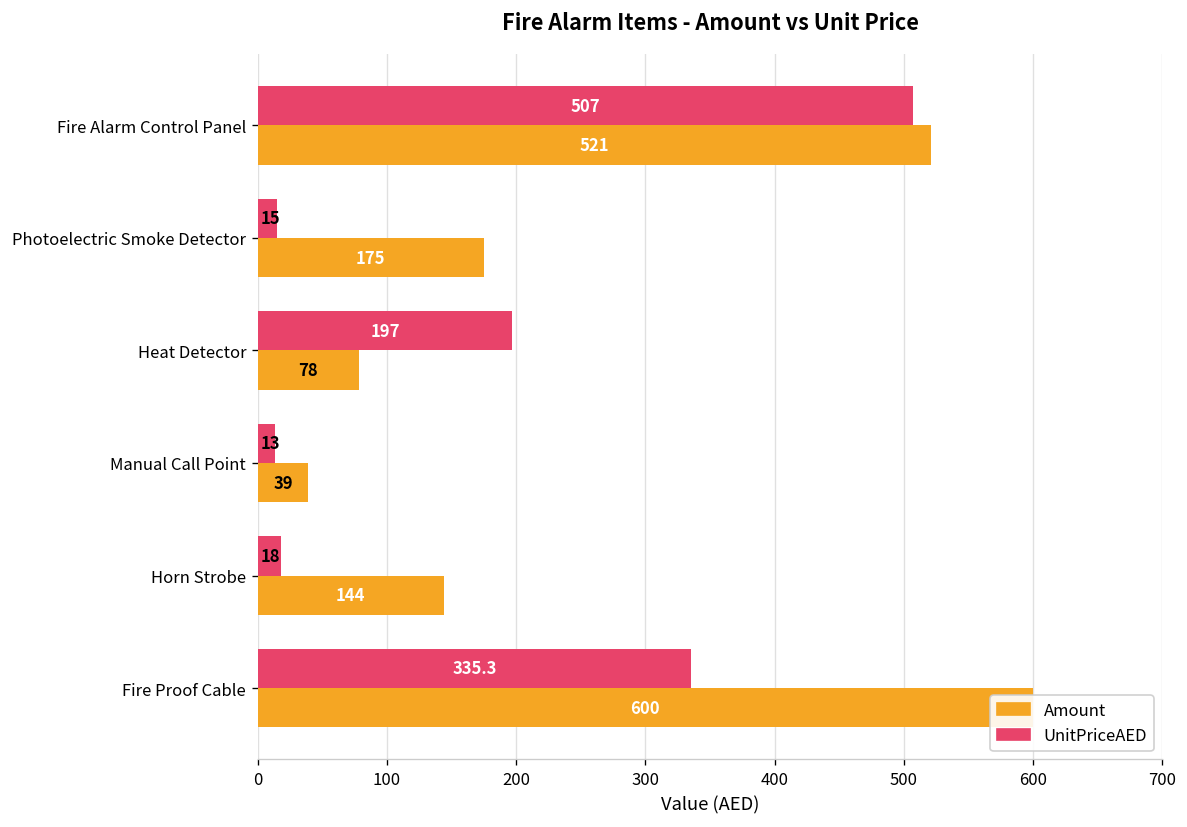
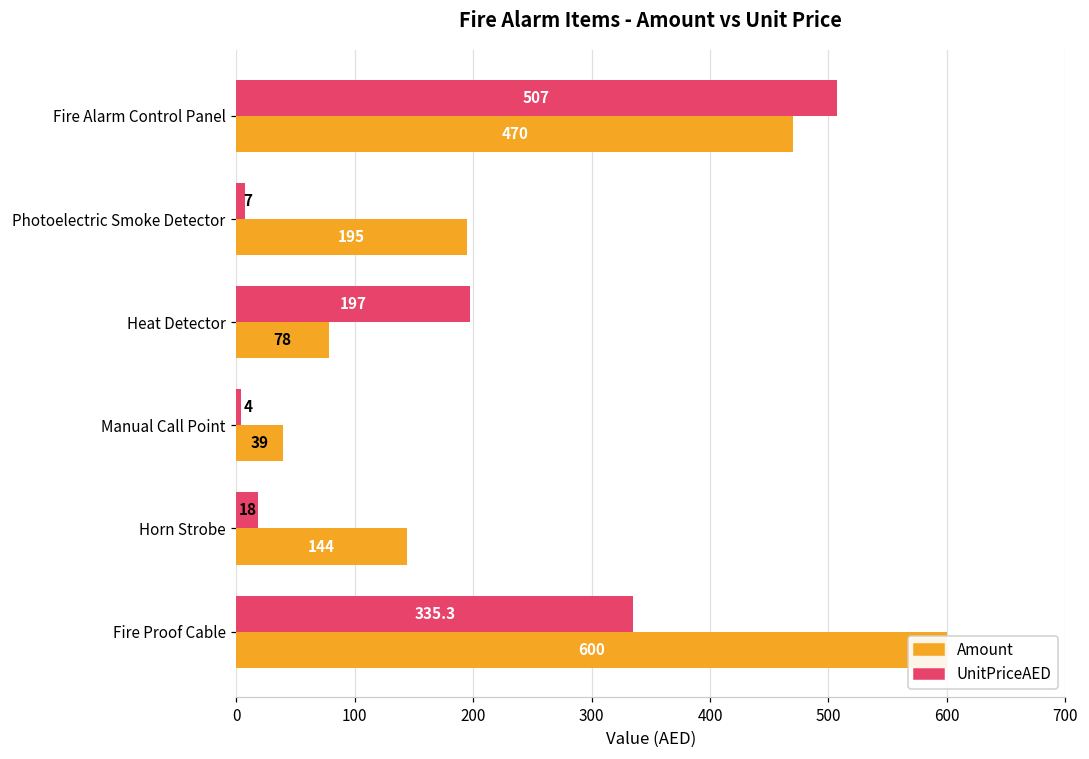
  {
    "Amount": {
-     "Fire Alarm Control Panel": 521,
-     "Photoelectric Smoke Detector": 175,
+     "Fire Alarm Control Panel": 470,
+     "Photoelectric Smoke Detector": 195,
      "Heat Detector": 78,
      "Manual Call Point": 39,
      "Horn Strobe": 144
    },
    "UnitPriceAED": {
      "Fire Alarm Control Panel": 507,
-     "Photoelectric Smoke Detector": 15,
+     "Photoelectric Smoke Detector": 7,
      "Heat Detector": 197,
-     "Manual Call Point": 13,
+     "Manual Call Point": 4,
      "Horn Strobe": 18,
      "Fire Proof Cable": 335.3
    }
  }
